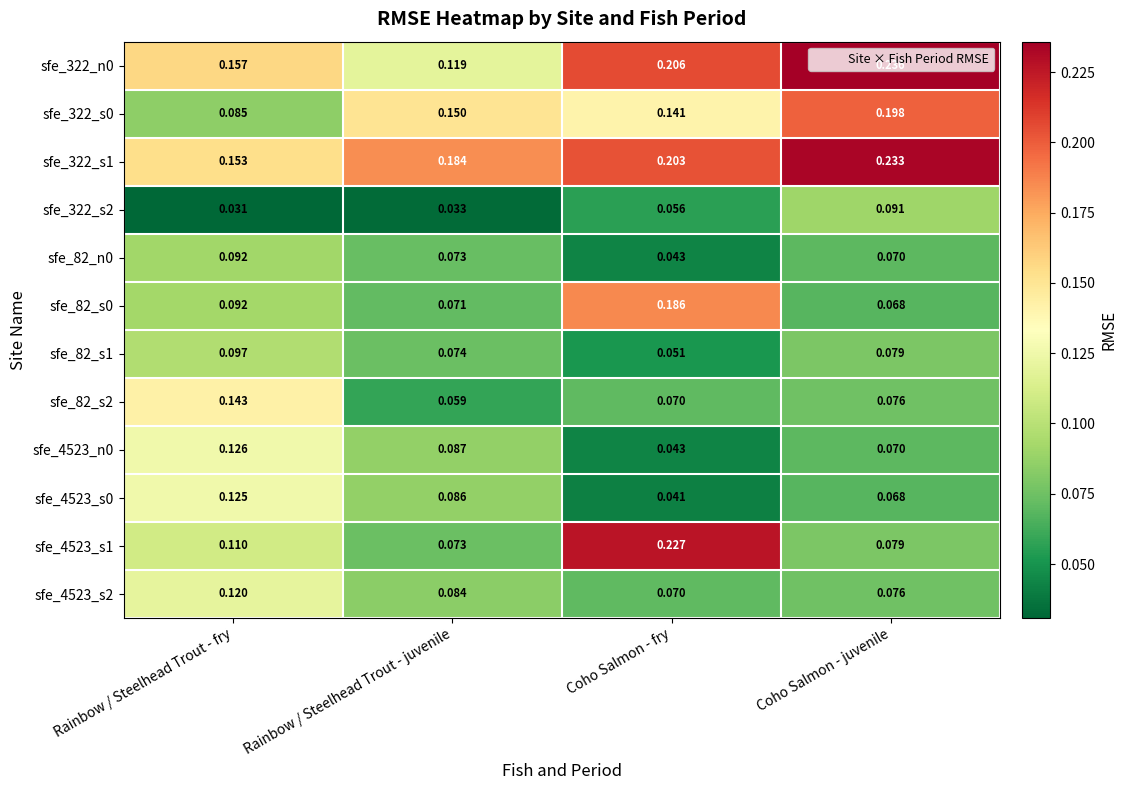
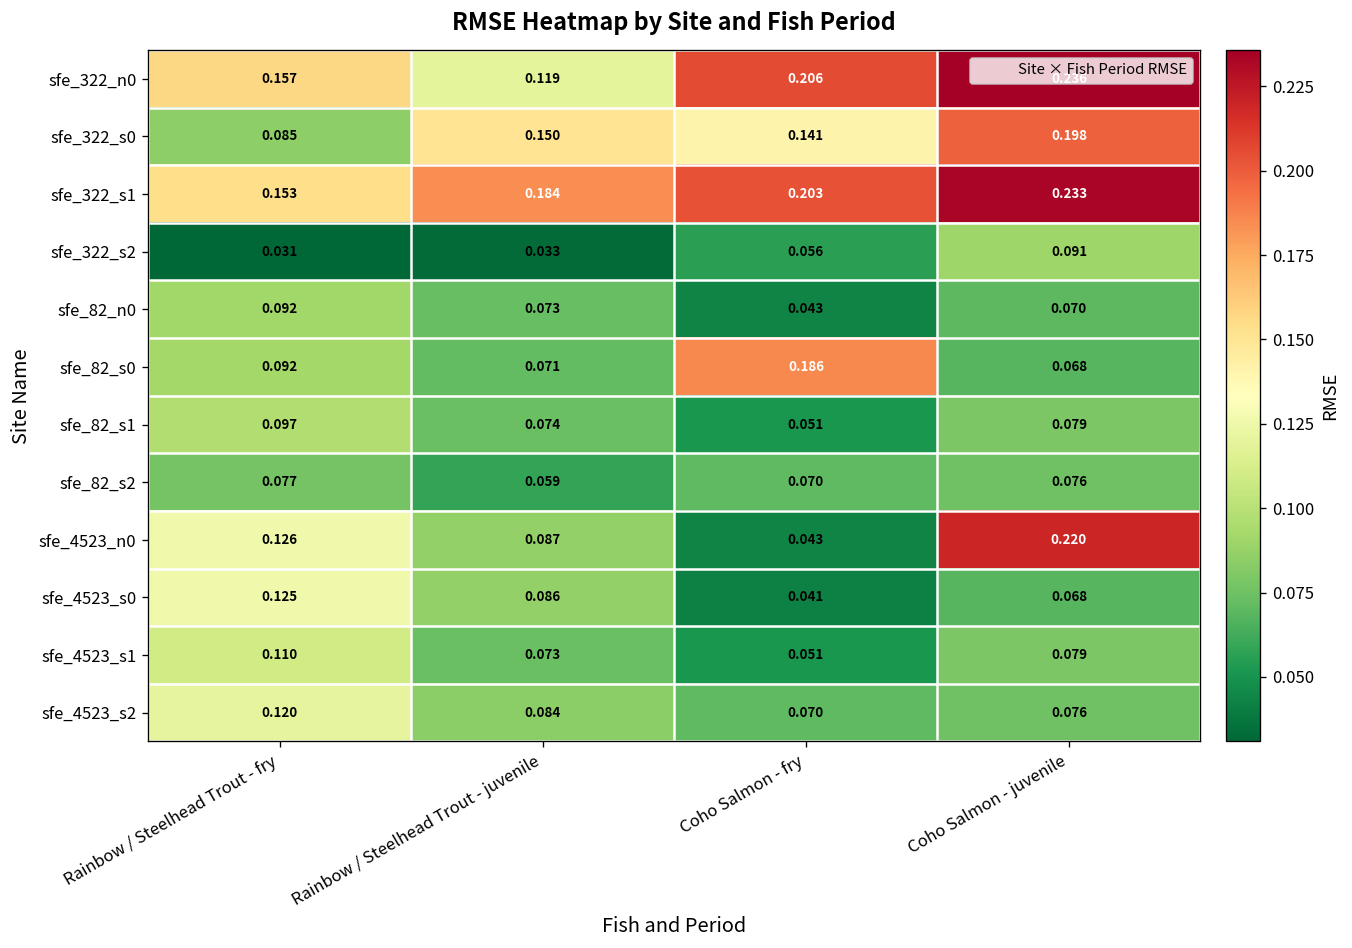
  {
    "sfe_322_n0": {
      "Rainbow / Steelhead Trout - fry": 0.157,
      "Rainbow / Steelhead Trout - juvenile": 0.119,
      "Coho Salmon - fry": 0.206
    },
    "sfe_322_s0": {
      "Rainbow / Steelhead Trout - fry": 0.085,
      "Rainbow / Steelhead Trout - juvenile": 0.150,
      "Coho Salmon - fry": 0.141,
      "Coho Salmon - juvenile": 0.198
    },
    "sfe_322_s1": {
      "Rainbow / Steelhead Trout - fry": 0.153,
      "Rainbow / Steelhead Trout - juvenile": 0.184,
      "Coho Salmon - fry": 0.203,
      "Coho Salmon - juvenile": 0.233
    },
    "sfe_322_s2": {
      "Rainbow / Steelhead Trout - fry": 0.031,
      "Rainbow / Steelhead Trout - juvenile": 0.033,
      "Coho Salmon - fry": 0.056,
      "Coho Salmon - juvenile": 0.091
    },
    "sfe_82_n0": {
      "Rainbow / Steelhead Trout - fry": 0.092,
      "Rainbow / Steelhead Trout - juvenile": 0.073,
      "Coho Salmon - fry": 0.043,
      "Coho Salmon - juvenile": 0.070
    },
    "sfe_82_s0": {
      "Rainbow / Steelhead Trout - fry": 0.092,
      "Rainbow / Steelhead Trout - juvenile": 0.071,
      "Coho Salmon - fry": 0.186,
      "Coho Salmon - juvenile": 0.068
    },
    "sfe_82_s1": {
      "Rainbow / Steelhead Trout - fry": 0.097,
      "Rainbow / Steelhead Trout - juvenile": 0.074,
      "Coho Salmon - fry": 0.051,
      "Coho Salmon - juvenile": 0.079
    },
    "sfe_82_s2": {
-     "Rainbow / Steelhead Trout - fry": 0.143,
+     "Rainbow / Steelhead Trout - fry": 0.077,
      "Rainbow / Steelhead Trout - juvenile": 0.059,
      "Coho Salmon - fry": 0.070,
      "Coho Salmon - juvenile": 0.076
    },
    "sfe_4523_n0": {
      "Rainbow / Steelhead Trout - fry": 0.126,
      "Rainbow / Steelhead Trout - juvenile": 0.087,
      "Coho Salmon - fry": 0.043,
-     "Coho Salmon - juvenile": 0.070
+     "Coho Salmon - juvenile": 0.220
    },
    "sfe_4523_s0": {
      "Rainbow / Steelhead Trout - fry": 0.125,
      "Rainbow / Steelhead Trout - juvenile": 0.086,
      "Coho Salmon - fry": 0.041,
      "Coho Salmon - juvenile": 0.068
    },
    "sfe_4523_s1": {
      "Rainbow / Steelhead Trout - fry": 0.110,
      "Rainbow / Steelhead Trout - juvenile": 0.073,
-     "Coho Salmon - fry": 0.227,
+     "Coho Salmon - fry": 0.051,
      "Coho Salmon - juvenile": 0.079
    },
    "sfe_4523_s2": {
      "Rainbow / Steelhead Trout - fry": 0.120,
      "Rainbow / Steelhead Trout - juvenile": 0.084,
      "Coho Salmon - fry": 0.070,
      "Coho Salmon - juvenile": 0.076
    }
  }
